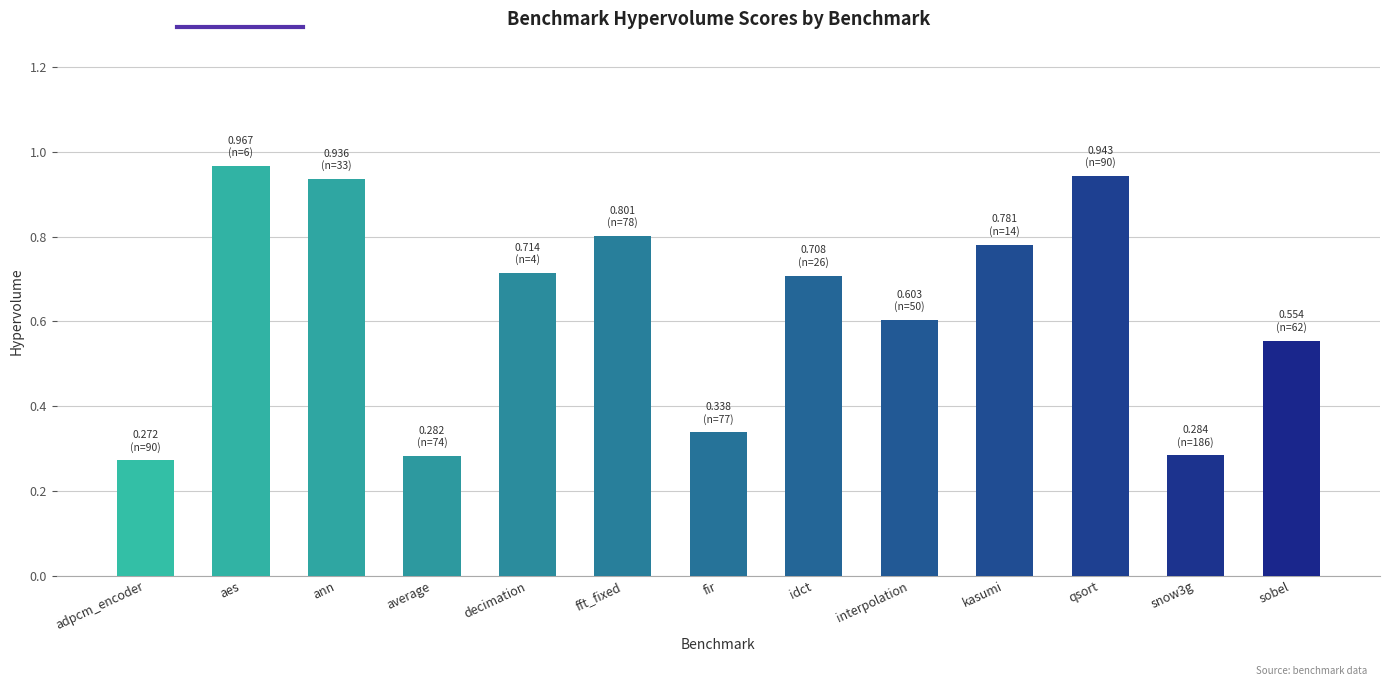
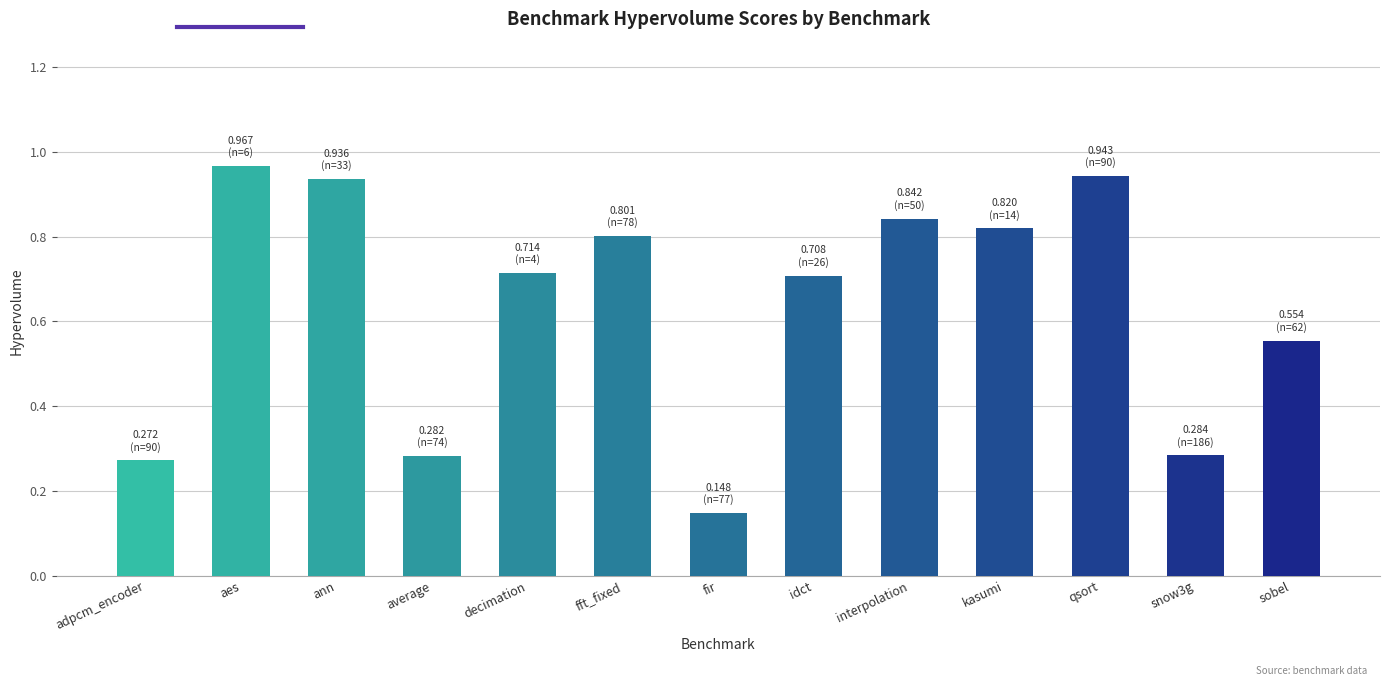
  {
    "adpcm_encoder": 0.272,
    "aes": 0.967,
    "ann": 0.936,
    "average": 0.282,
    "decimation": 0.714,
    "fft_fixed": 0.801,
-   "fir": 0.338,
+   "fir": 0.148,
    "idct": 0.708,
-   "interpolation": 0.603,
-   "kasumi": 0.781,
+   "interpolation": 0.842,
+   "kasumi": 0.820,
    "qsort": 0.943,
    "snow3g": 0.284,
    "sobel": 0.554
  }
